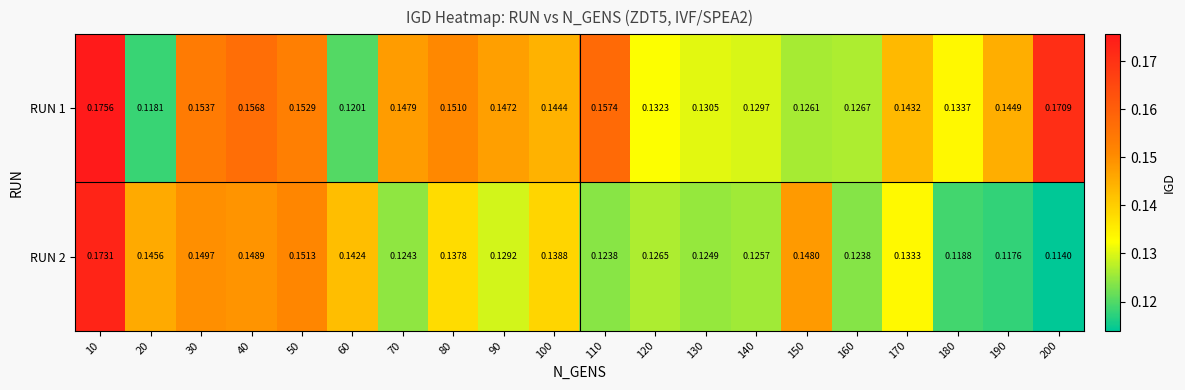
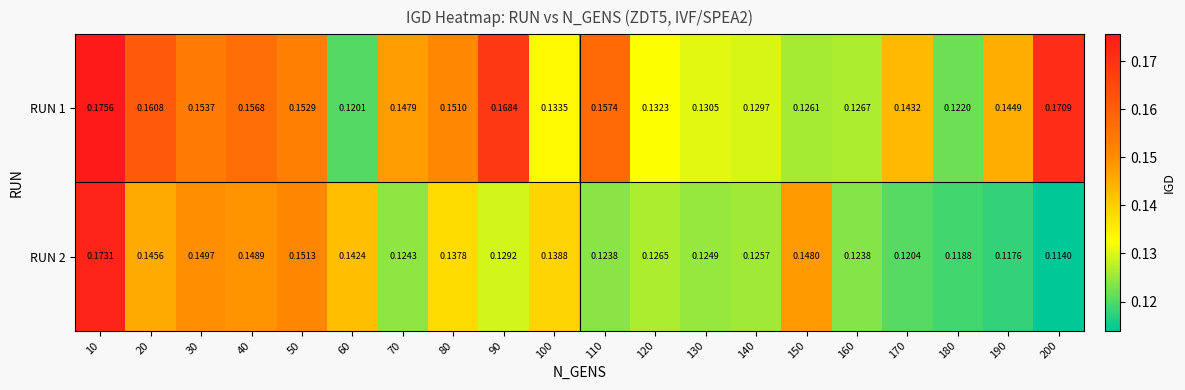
  {
    "RUN 1": {
      "10": 0.1756,
-     "20": 0.1181,
+     "20": 0.1608,
      "30": 0.1537,
      "40": 0.1568,
      "50": 0.1529,
      "60": 0.1201,
      "70": 0.1479,
      "80": 0.1510,
-     "90": 0.1472,
-     "100": 0.1444,
+     "90": 0.1684,
+     "100": 0.1335,
      "110": 0.1574,
      "120": 0.1323,
      "130": 0.1305,
      "140": 0.1297,
      "150": 0.1261,
      "160": 0.1267,
      "170": 0.1432,
-     "180": 0.1337,
+     "180": 0.1220,
      "190": 0.1449,
      "200": 0.1709
    },
    "RUN 2": {
      "10": 0.1731,
      "20": 0.1456,
      "30": 0.1497,
      "40": 0.1489,
      "50": 0.1513,
      "60": 0.1424,
      "70": 0.1243,
      "80": 0.1378,
      "90": 0.1292,
      "100": 0.1388,
      "110": 0.1238,
      "120": 0.1265,
      "130": 0.1249,
      "140": 0.1257,
      "150": 0.1480,
      "160": 0.1238,
-     "170": 0.1333,
+     "170": 0.1204,
      "180": 0.1188,
      "190": 0.1176,
      "200": 0.1140
    }
  }
